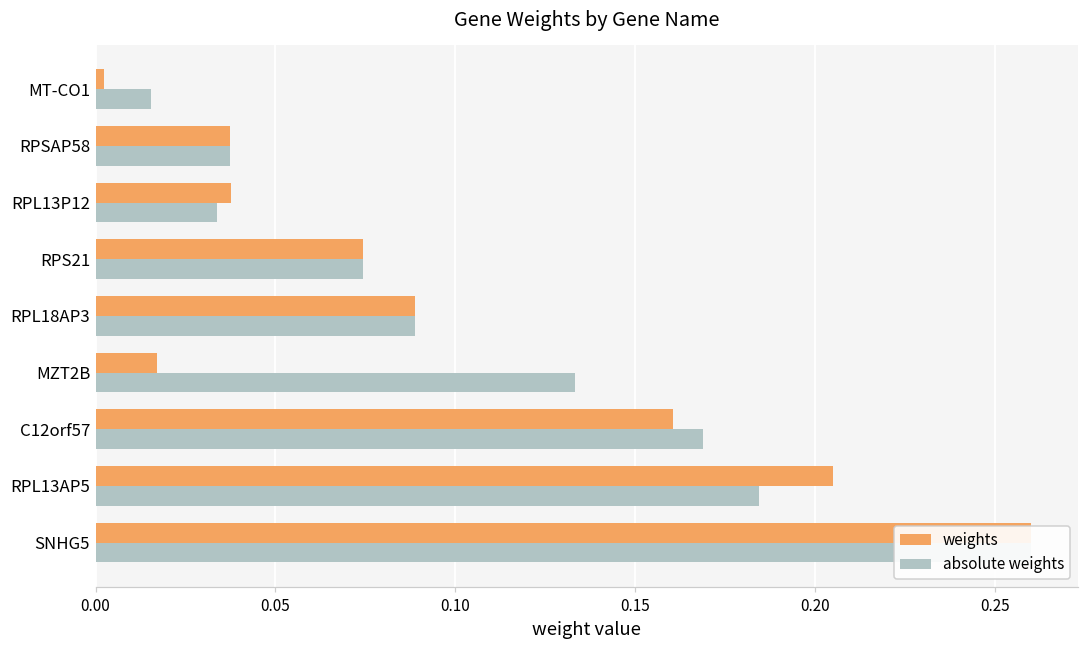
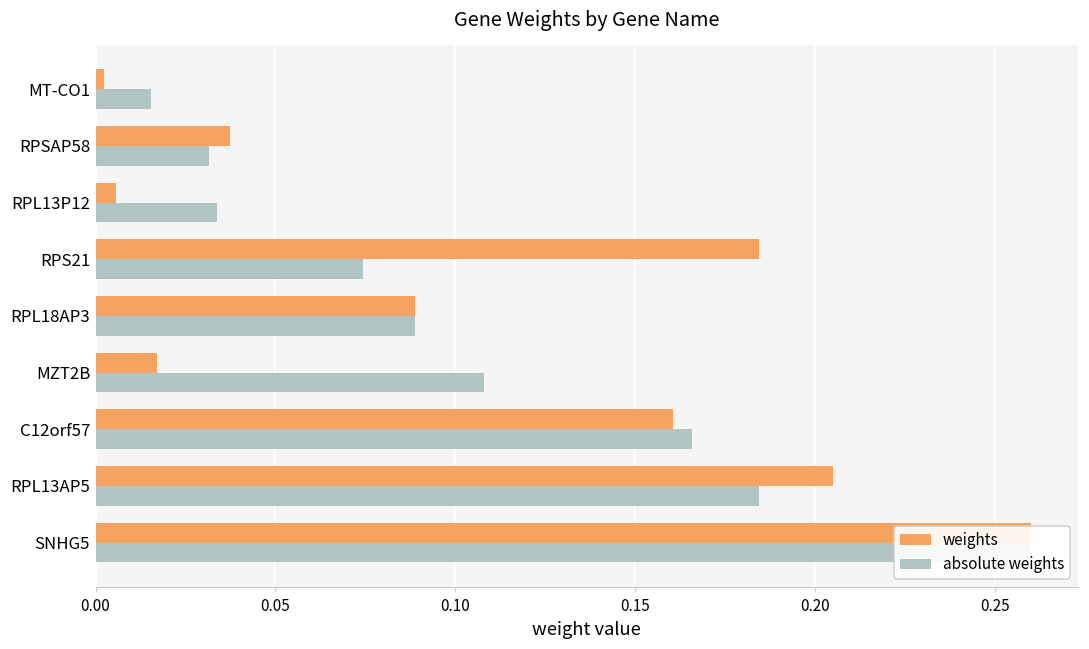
  {
    "weights": {
      "MT-CO1": 0.002,
      "RPSAP58": 0.037,
-     "RPL13P12": 0.038,
-     "RPS21": 0.074,
+     "RPL13P12": 0.006,
+     "RPS21": 0.185,
      "RPL18AP3": 0.089,
      "MZT2B": 0.017,
      "C12orf57": 0.161,
      "RPL13AP5": 0.205
    },
    "absolute weights": {
      "MT-CO1": 0.016,
-     "RPSAP58": 0.037,
+     "RPSAP58": 0.031,
      "RPL13P12": 0.034,
      "RPS21": 0.074,
      "RPL18AP3": 0.089,
-     "MZT2B": 0.133,
-     "C12orf57": 0.169,
+     "MZT2B": 0.108,
+     "C12orf57": 0.166,
      "RPL13AP5": 0.184
    }
  }
